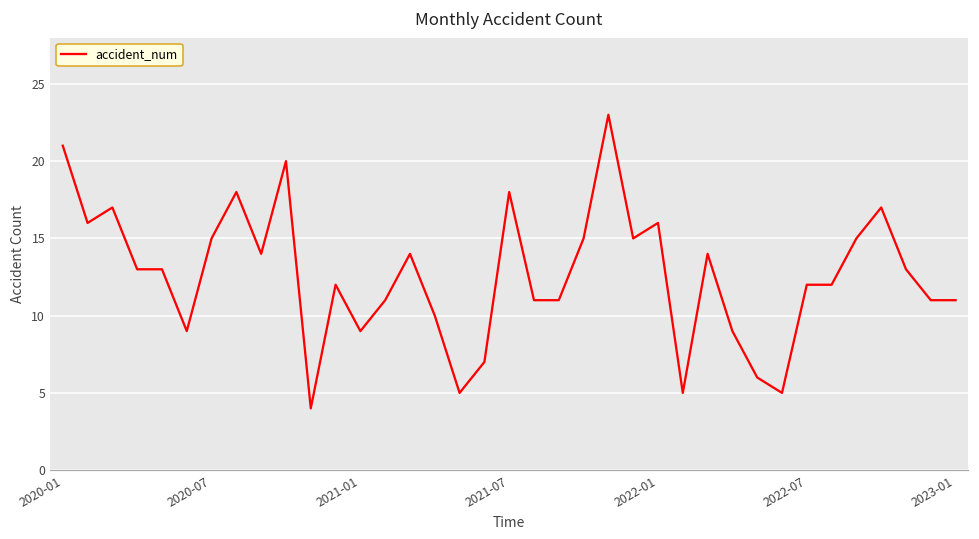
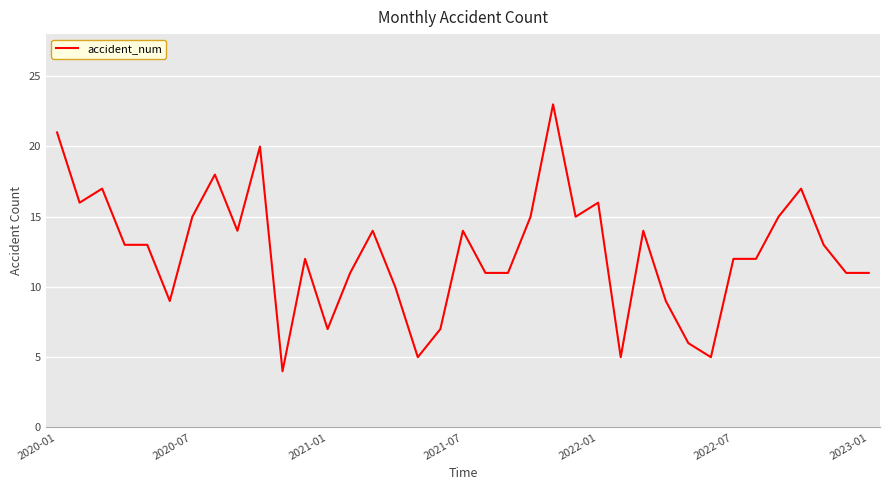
  {
    "2020-01": 21,
    "2020-07": 15,
-   "2021-01": 9,
-   "2021-07": 18,
+   "2021-01": 7,
+   "2021-07": 14,
    "2022-01": 16,
    "2022-07": 12,
    "2023-01": 11
  }
